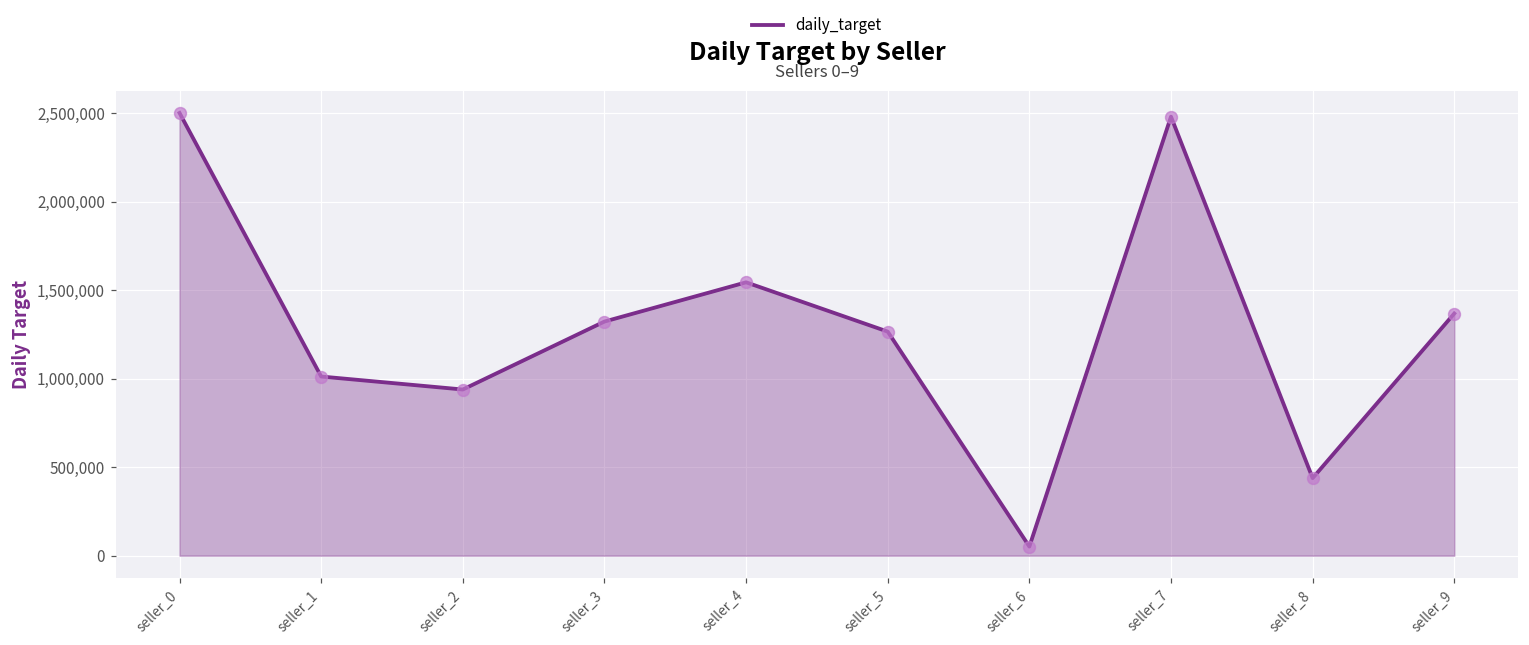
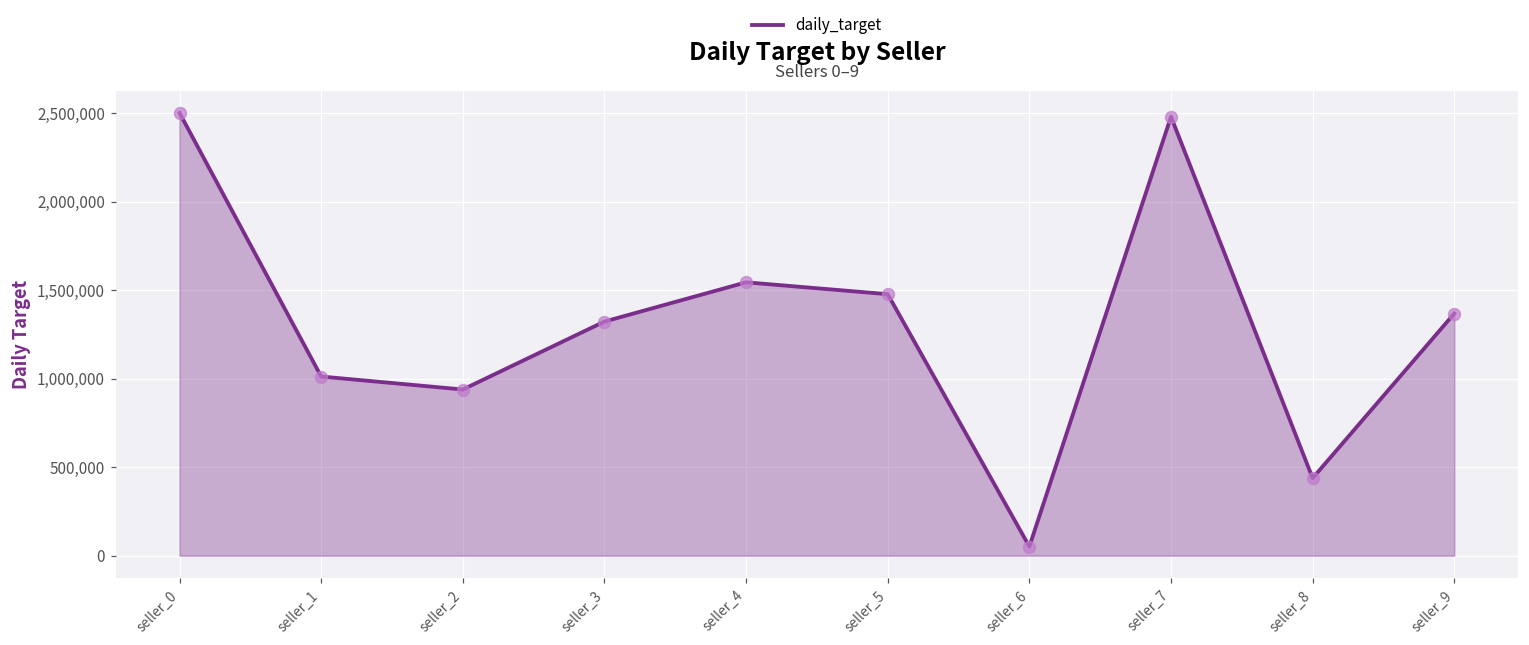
  {
    "seller_0": "2,500,000",
    "seller_1": "1,010,000",
    "seller_2": "940,000",
    "seller_3": "1,320,000",
    "seller_4": "1,540,000",
-   "seller_5": "1,270,000",
+   "seller_5": "1,480,000",
    "seller_6": "50,000",
    "seller_7": "2,480,000",
    "seller_8": "440,000",
    "seller_9": "1,370,000"
  }
